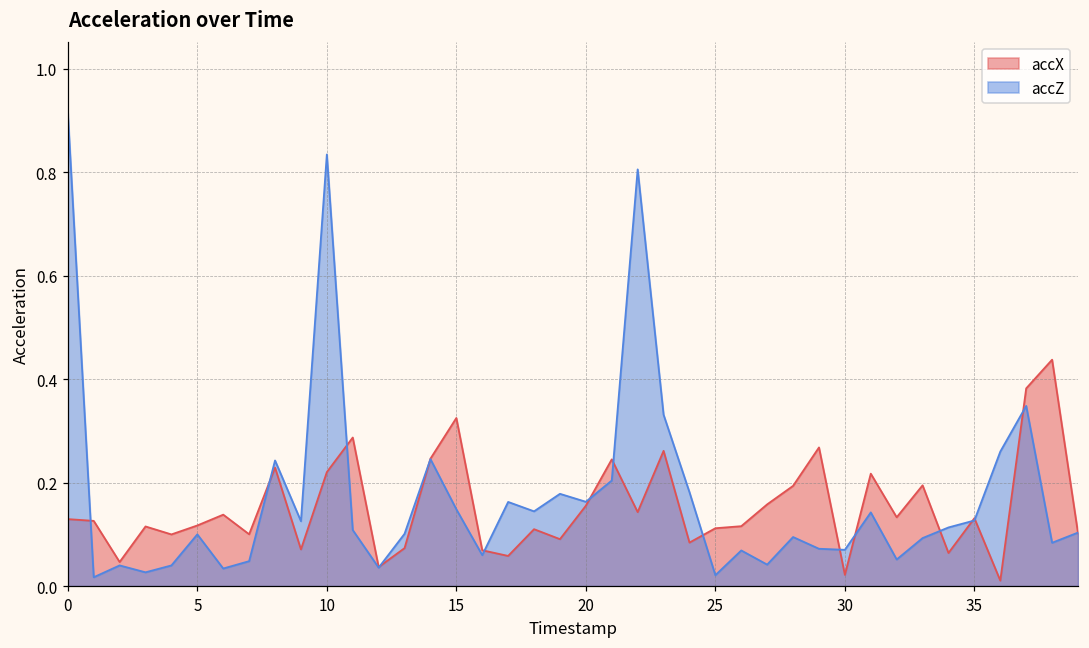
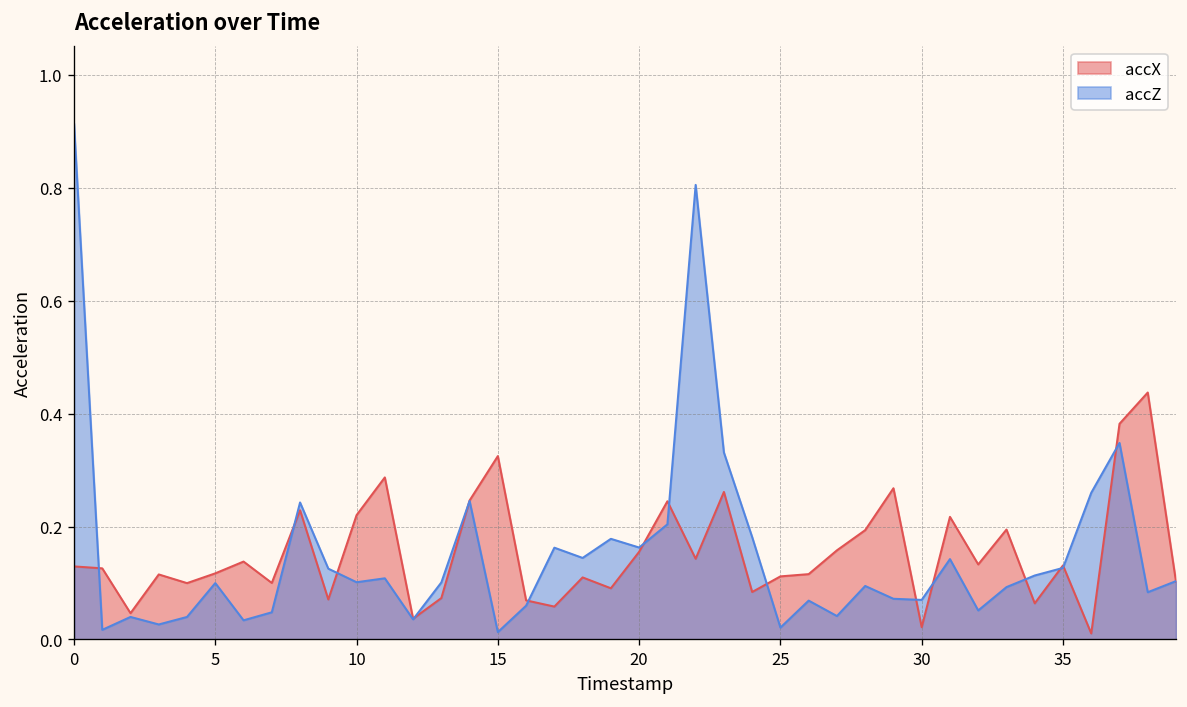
  {
    "accX": {
      "0": 0.13,
      "5": 0.12,
      "10": 0.22,
      "15": 0.32,
      "20": 0.16,
      "25": 0.11,
      "30": 0.02
    },
    "accZ": {
      "0": 0.91,
      "5": 0.10,
-     "10": 0.83,
-     "15": 0.15,
+     "10": 0.10,
+     "15": 0.01,
      "20": 0.16,
      "25": 0.02,
      "30": 0.07
    }
  }
